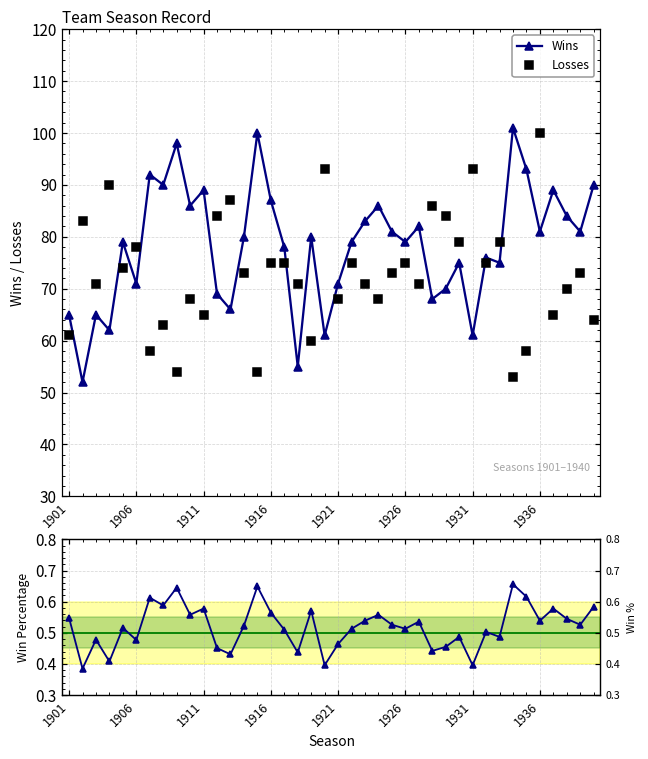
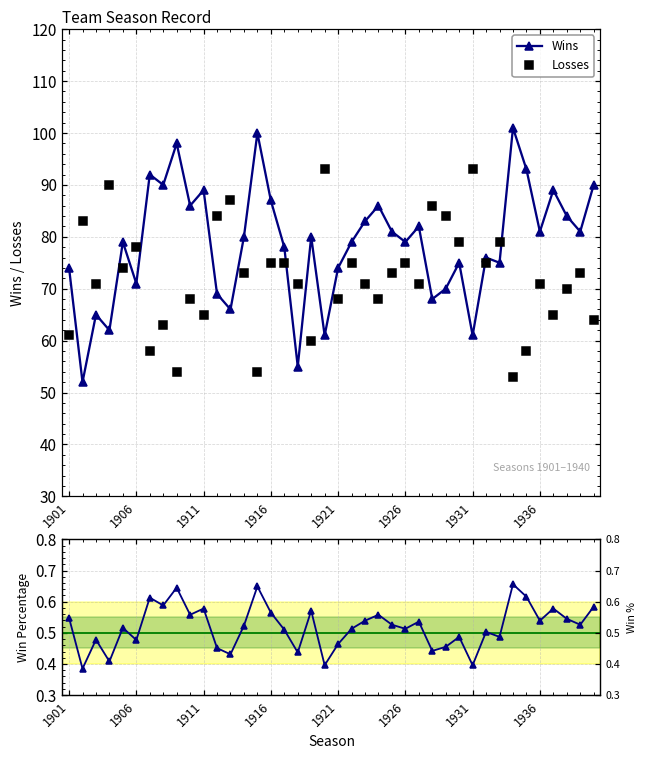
  {
    "Team Season Record": {
      "Wins": {
-       "1901": 65,
+       "1901": 74,
        "1906": 71,
        "1911": 89,
        "1916": 87,
-       "1921": 71,
+       "1921": 74,
        "1926": 79,
        "1931": 61,
        "1936": 81
      },
      "Losses": {
        "1901": 61,
        "1906": 78,
        "1911": 65,
        "1916": 75,
        "1921": 68,
        "1926": 75,
        "1931": 93,
-       "1936": 100
+       "1936": 71
      }
    }
  }
